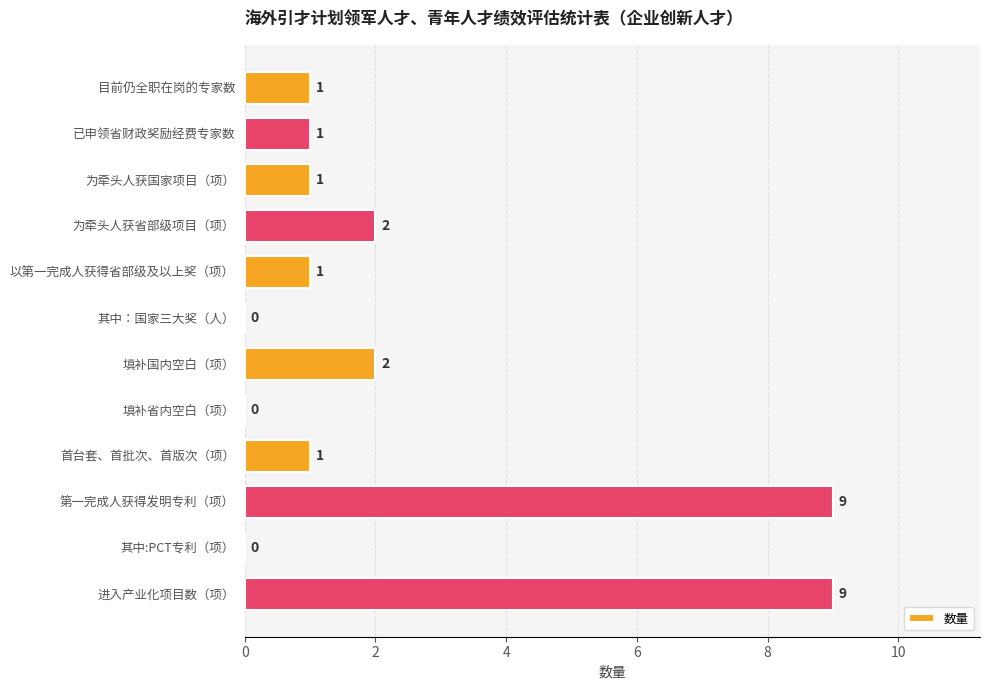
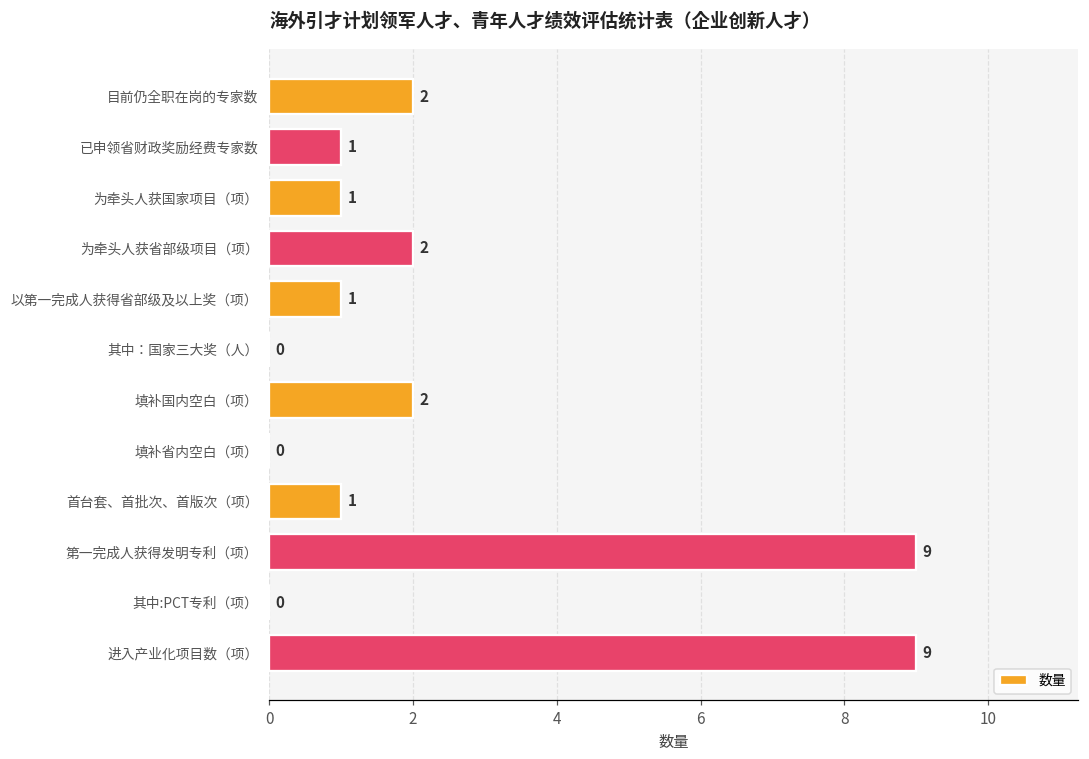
  {
-   "目前仍全职在岗的专家数": 1,
+   "目前仍全职在岗的专家数": 2,
    "已申领省财政奖励经费专家数": 1,
    "为牵头人获国家项目（项）": 1,
    "为牵头人获省部级项目（项）": 2,
    "以第一完成人获得省部级及以上奖（项）": 1,
    "其中：国家三大奖（人）": 0,
    "填补国内空白（项）": 2,
    "填补省内空白（项）": 0,
    "首台套、首批次、首版次（项）": 1,
    "第一完成人获得发明专利（项）": 9,
    "其中:PCT专利（项）": 0,
    "进入产业化项目数（项）": 9
  }
